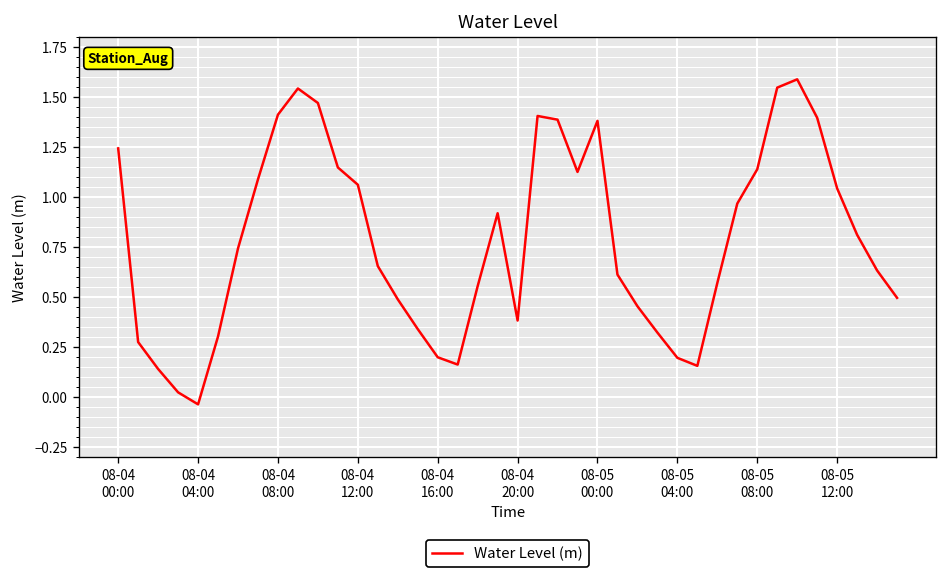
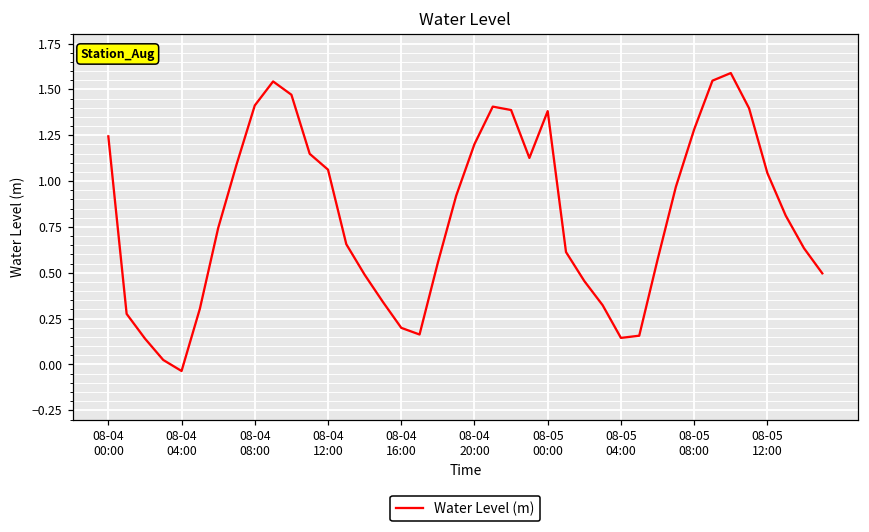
  {
    "08-04 00:00": 1.24,
    "08-04 04:00": -0.04,
    "08-04 08:00": 1.41,
    "08-04 12:00": 1.06,
    "08-04 16:00": 0.20,
-   "08-04 20:00": 0.38,
+   "08-04 20:00": 1.20,
    "08-05 00:00": 1.38,
-   "08-05 04:00": 0.20,
-   "08-05 08:00": 1.14,
+   "08-05 04:00": 0.14,
+   "08-05 08:00": 1.28,
    "08-05 12:00": 1.04
  }
